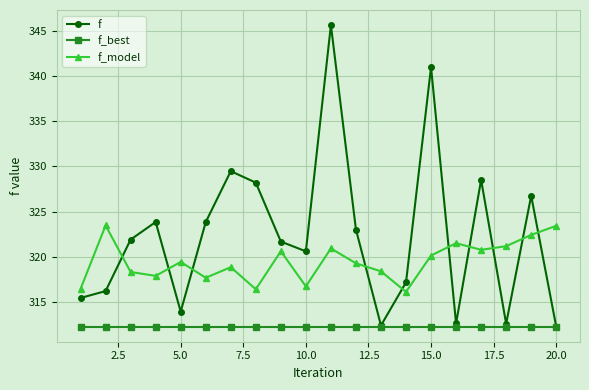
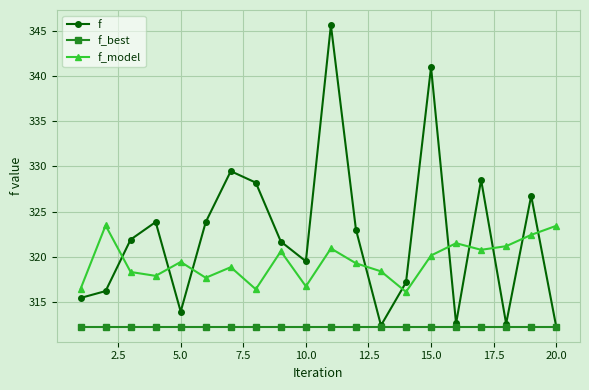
  {
    "f": {
      "5.0": 314,
-     "10.0": 321,
+     "10.0": 320,
      "15.0": 341
    },
    "f_best": {
      "5.0": 312,
      "10.0": 312,
      "15.0": 312
    },
    "f_model": {
      "5.0": 319,
      "10.0": 317,
      "15.0": 320,
      "20.0": 323
    }
  }
